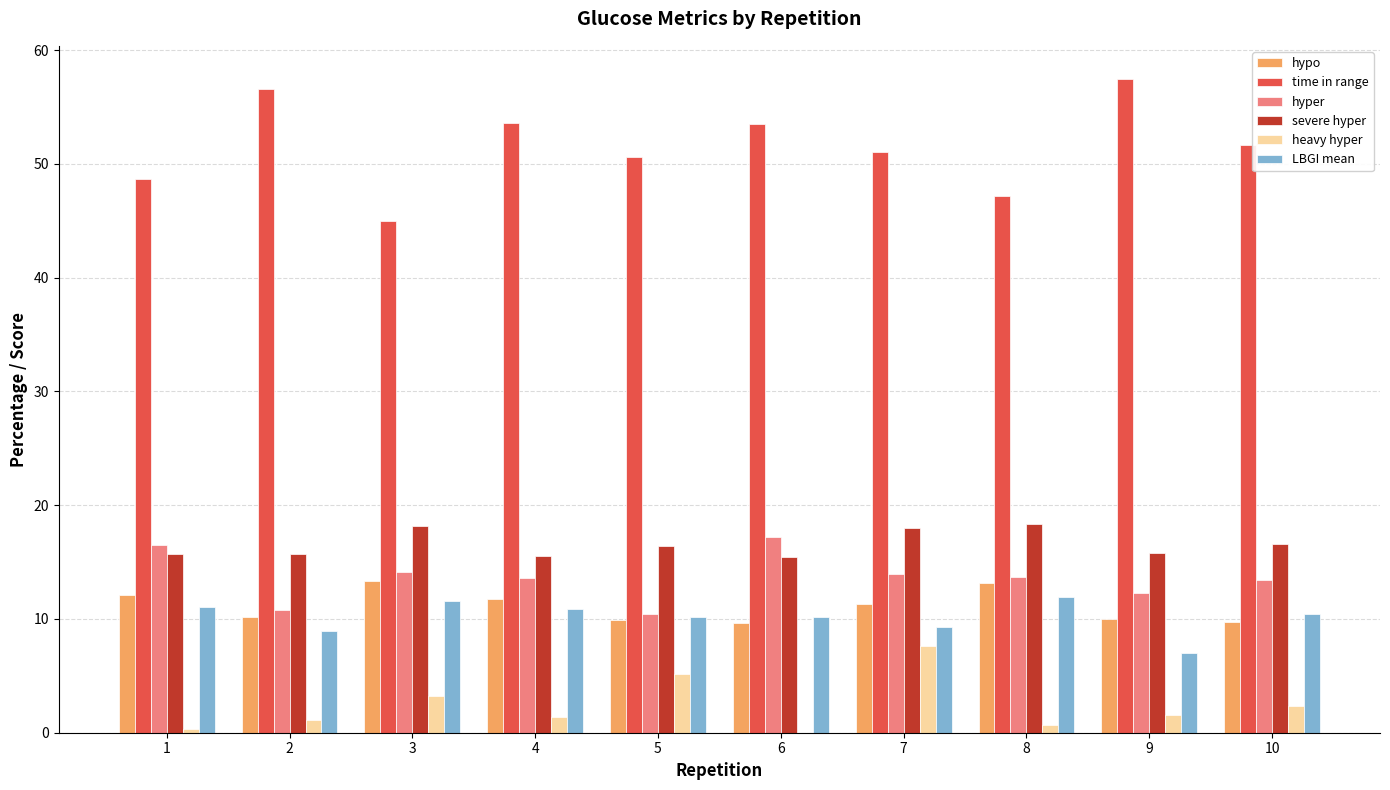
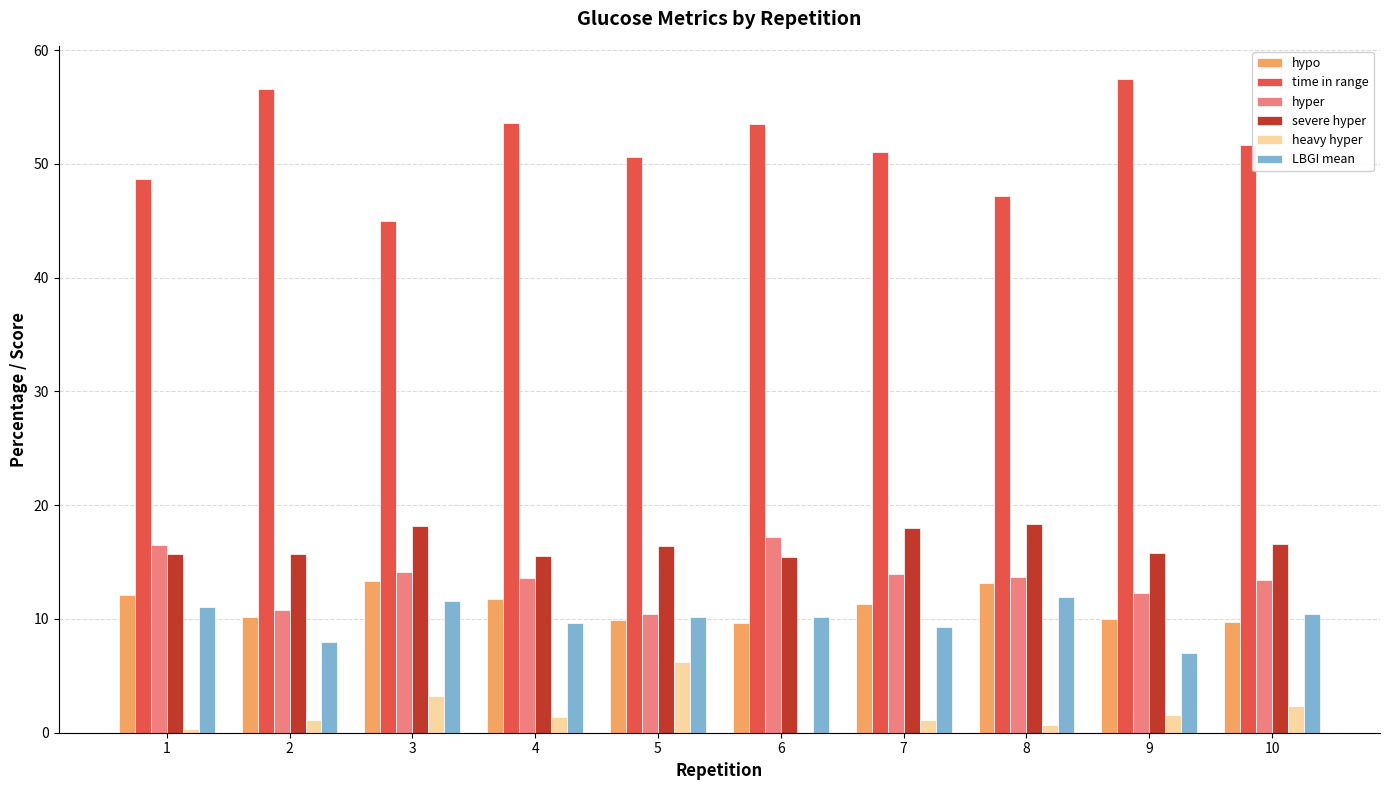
  {
    "heavy hyper": {
      "1": 0.3,
      "2": 1.2,
      "3": 3.2,
      "4": 1.4,
-     "5": 5.1,
+     "5": 6.2,
      "6": 0.0,
-     "7": 7.6,
+     "7": 1.1,
      "8": 0.7,
      "9": 1.6,
      "10": 2.4
    },
    "LBGI mean": {
      "1": 11.1,
-     "2": 8.9,
+     "2": 7.9,
      "3": 11.5,
-     "4": 10.9,
+     "4": 9.6,
      "5": 10.2,
      "6": 10.2,
      "7": 9.3,
      "8": 11.9,
      "9": 7.0,
      "10": 10.5
    }
  }
